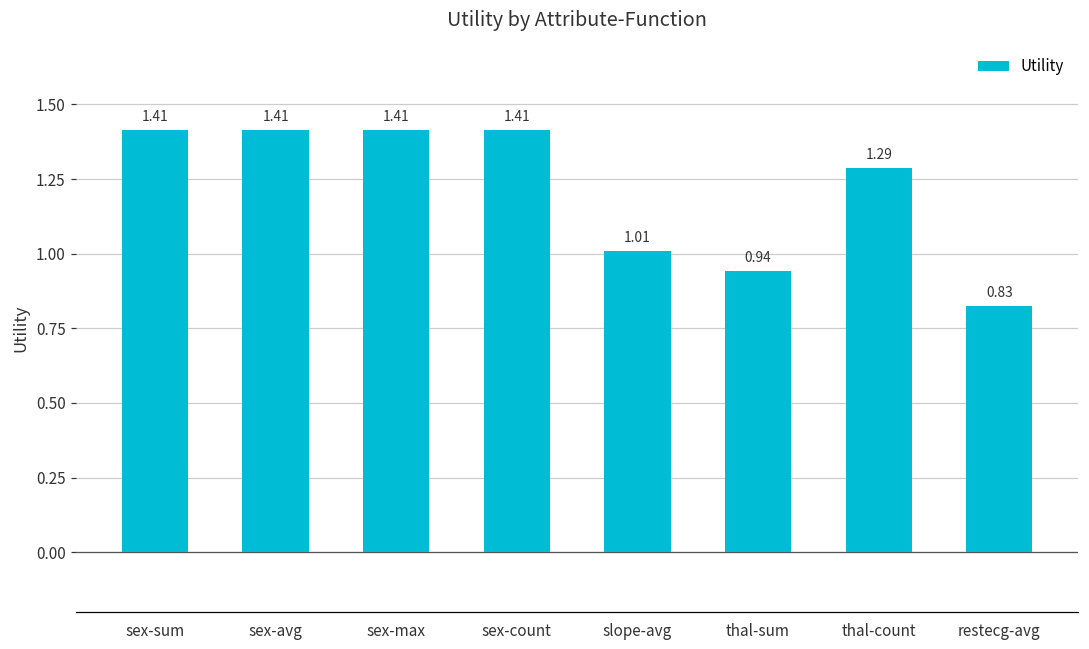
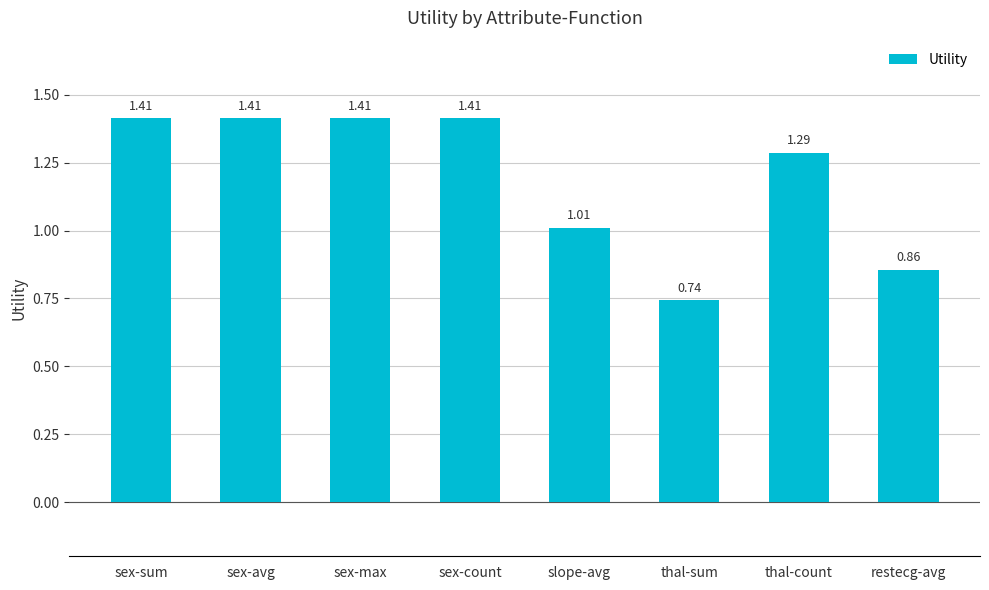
  {
    "sex-sum": 1.41,
    "sex-avg": 1.41,
    "sex-max": 1.41,
    "sex-count": 1.41,
    "slope-avg": 1.01,
-   "thal-sum": 0.94,
+   "thal-sum": 0.74,
    "thal-count": 1.29,
-   "restecg-avg": 0.83
+   "restecg-avg": 0.86
  }
